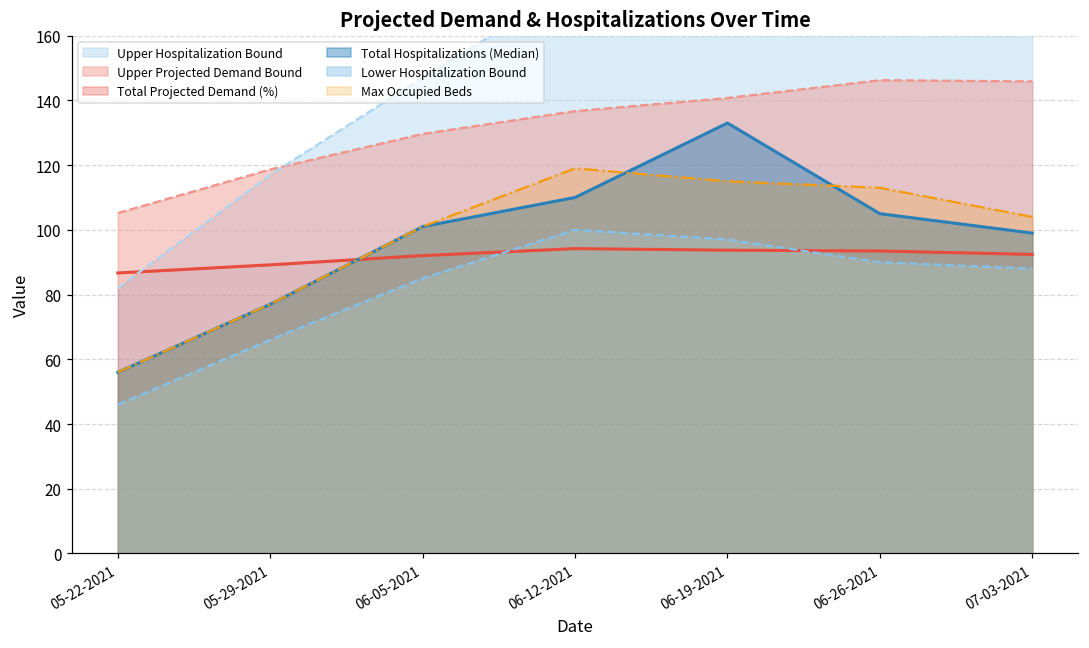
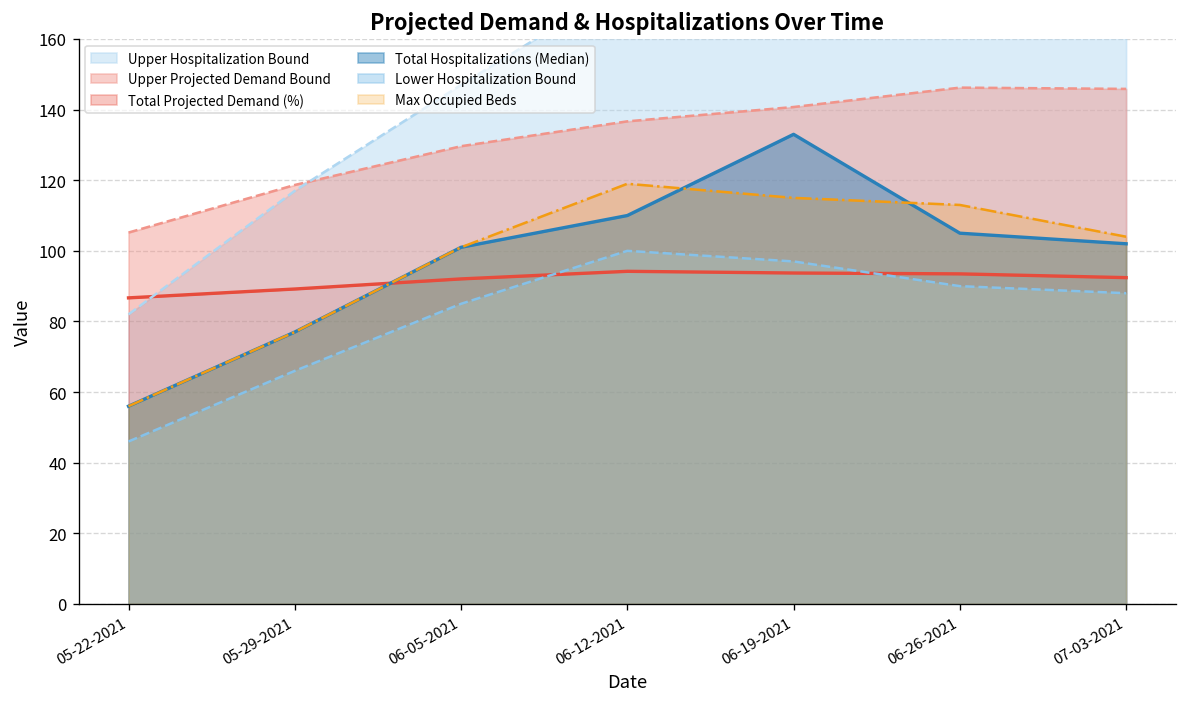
  {
    "Total Hospitalizations (Median)": {
      "06-12-2021": 110,
      "06-19-2021": 133,
      "06-26-2021": 105,
-     "07-03-2021": 99
+     "07-03-2021": 102
    }
  }
